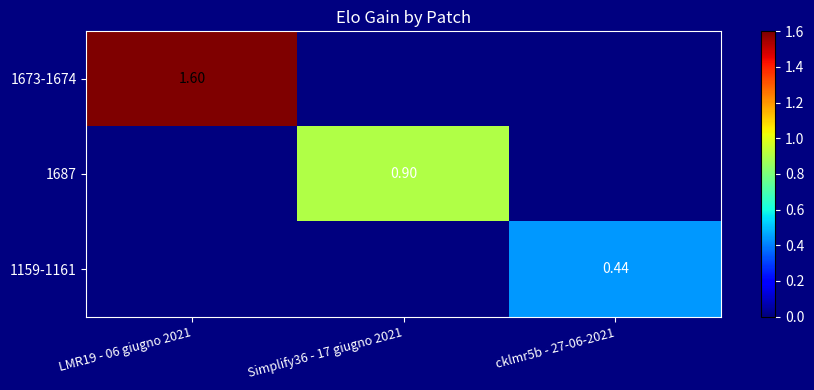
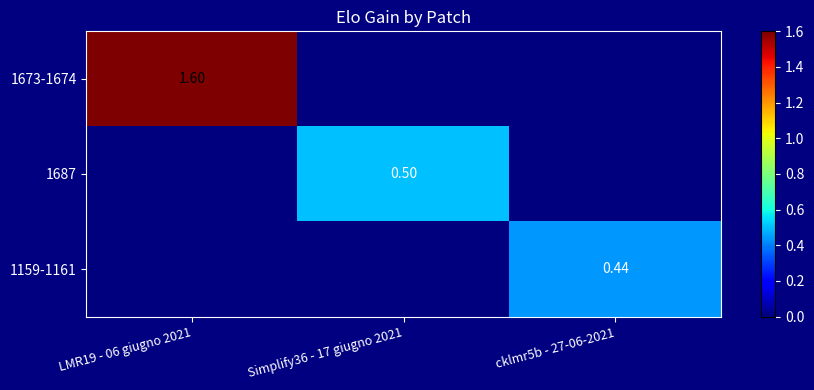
  {
    "1673-1674": {
      "LMR19 - 06 giugno 2021": 1.60
    },
    "1687": {
-     "Simplify36 - 17 giugno 2021": 0.90
+     "Simplify36 - 17 giugno 2021": 0.50
    },
    "1159-1161": {
      "cklmr5b - 27-06-2021": 0.44
    }
  }
